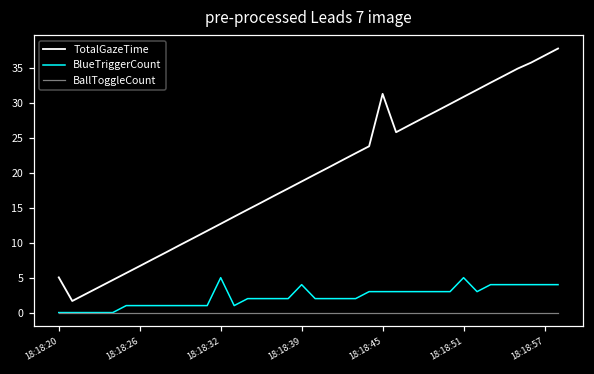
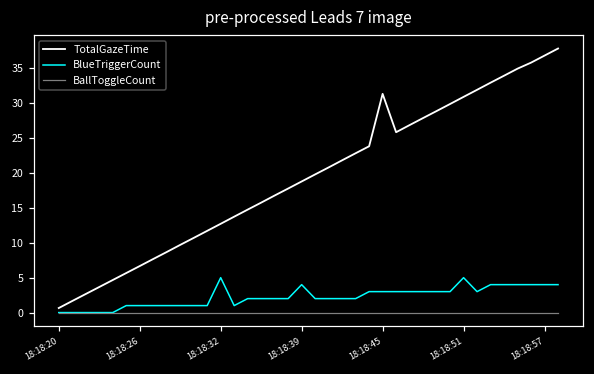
  {
    "TotalGazeTime": {
-     "18:18:20": 5,
+     "18:18:20": 1,
      "18:18:26": 7,
      "18:18:32": 13,
      "18:18:39": 19,
      "18:18:45": 31,
      "18:18:51": 31,
      "18:18:57": 37
    },
    "BlueTriggerCount": {
      "18:18:26": 1,
      "18:18:32": 5,
      "18:18:39": 4,
      "18:18:45": 3,
      "18:18:51": 5,
      "18:18:57": 4
    },
    "BallToggleCount": {
      "18:18:26": 0,
      "18:18:32": 0,
      "18:18:39": 0,
      "18:18:45": 0,
      "18:18:51": 0,
      "18:18:57": 0
    }
  }
